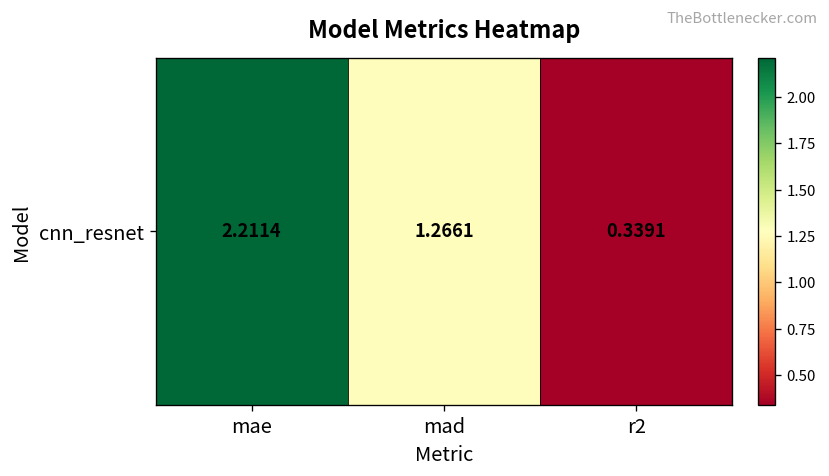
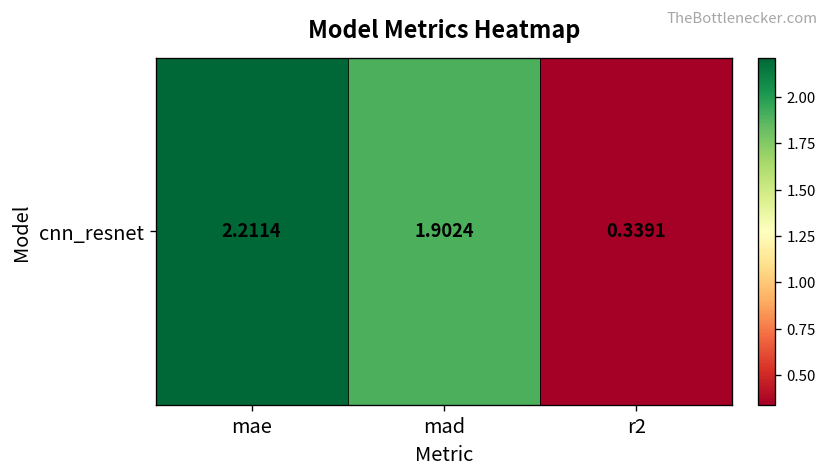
  {
    "cnn_resnet": {
      "mae": 2.2114,
-     "mad": 1.2661,
+     "mad": 1.9024,
      "r2": 0.3391
    }
  }
